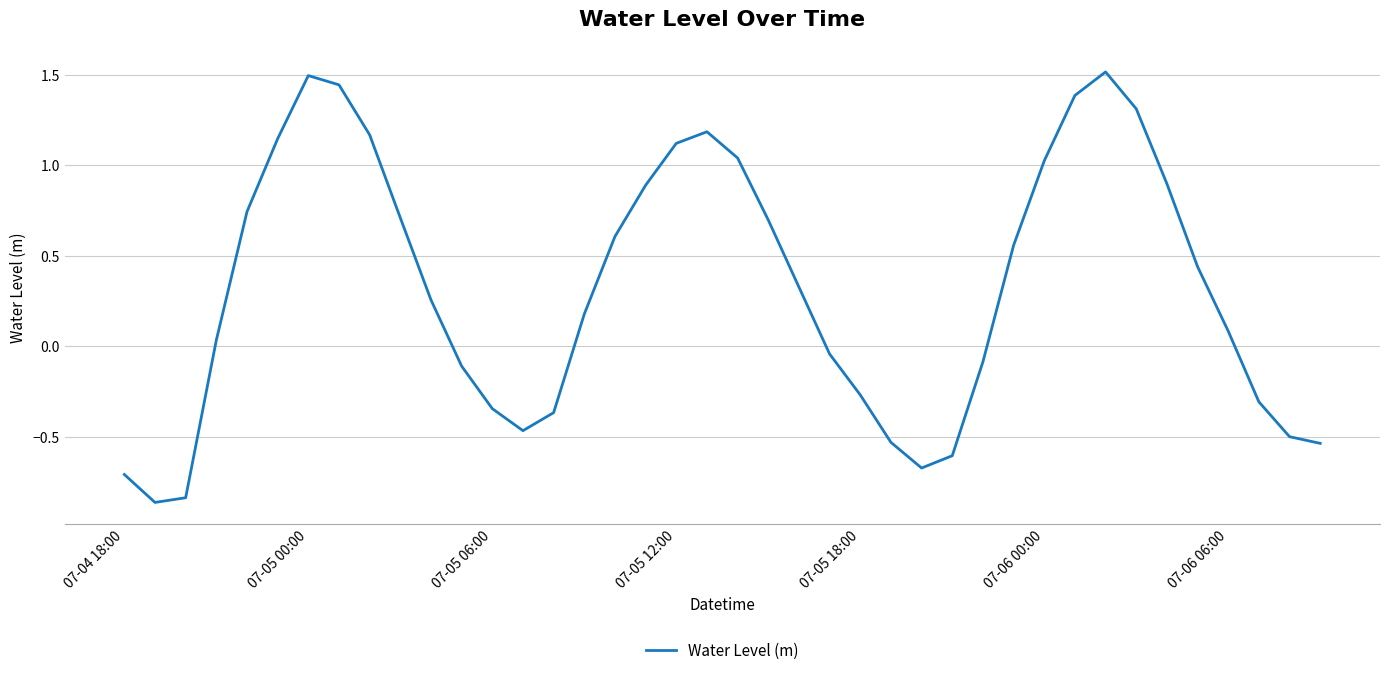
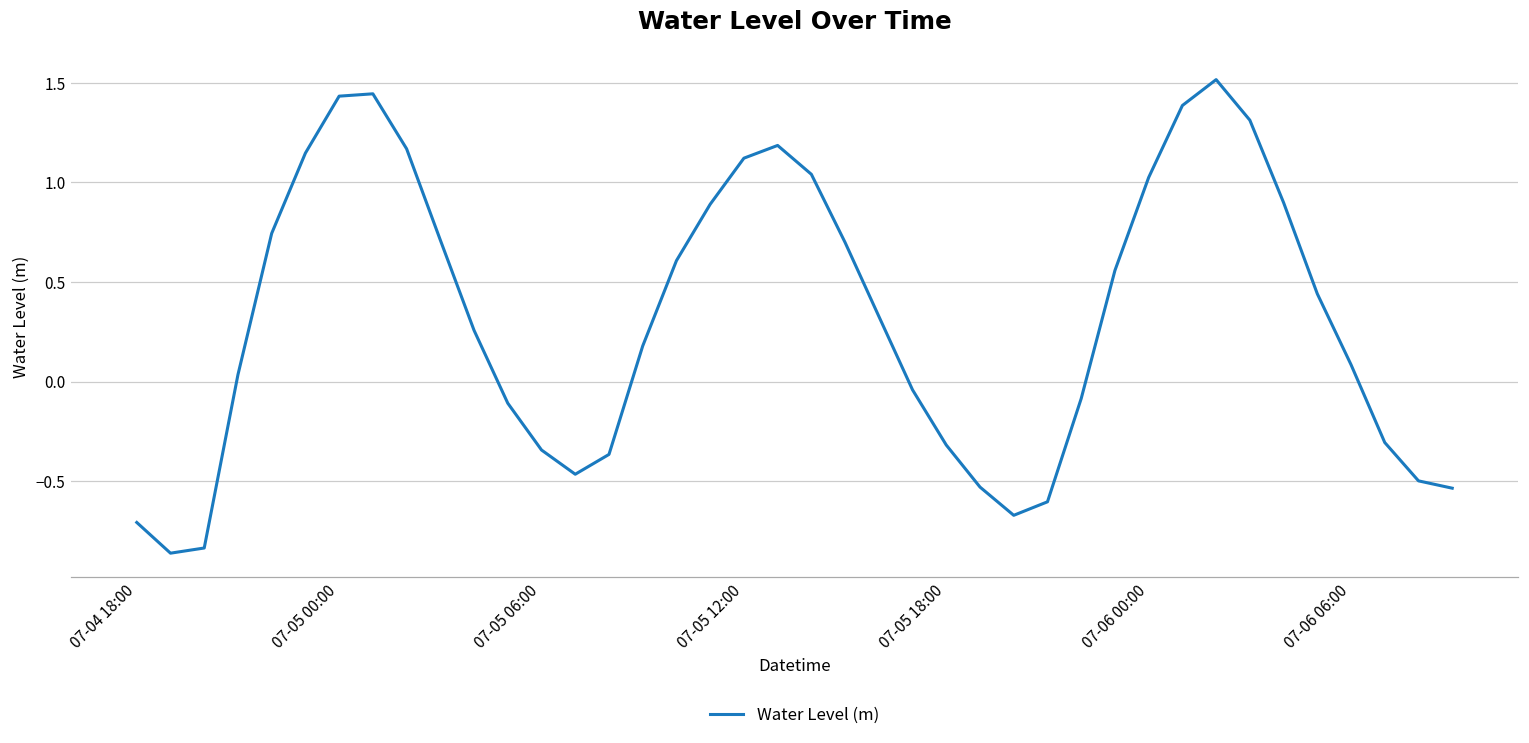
  {
    "07-04 18:00": -0.71,
-   "07-05 00:00": 1.50,
+   "07-05 00:00": 1.43,
    "07-05 06:00": -0.34,
    "07-05 12:00": 1.12,
-   "07-05 18:00": -0.27,
+   "07-05 18:00": -0.32,
    "07-06 00:00": 1.02,
    "07-06 06:00": 0.08
  }
